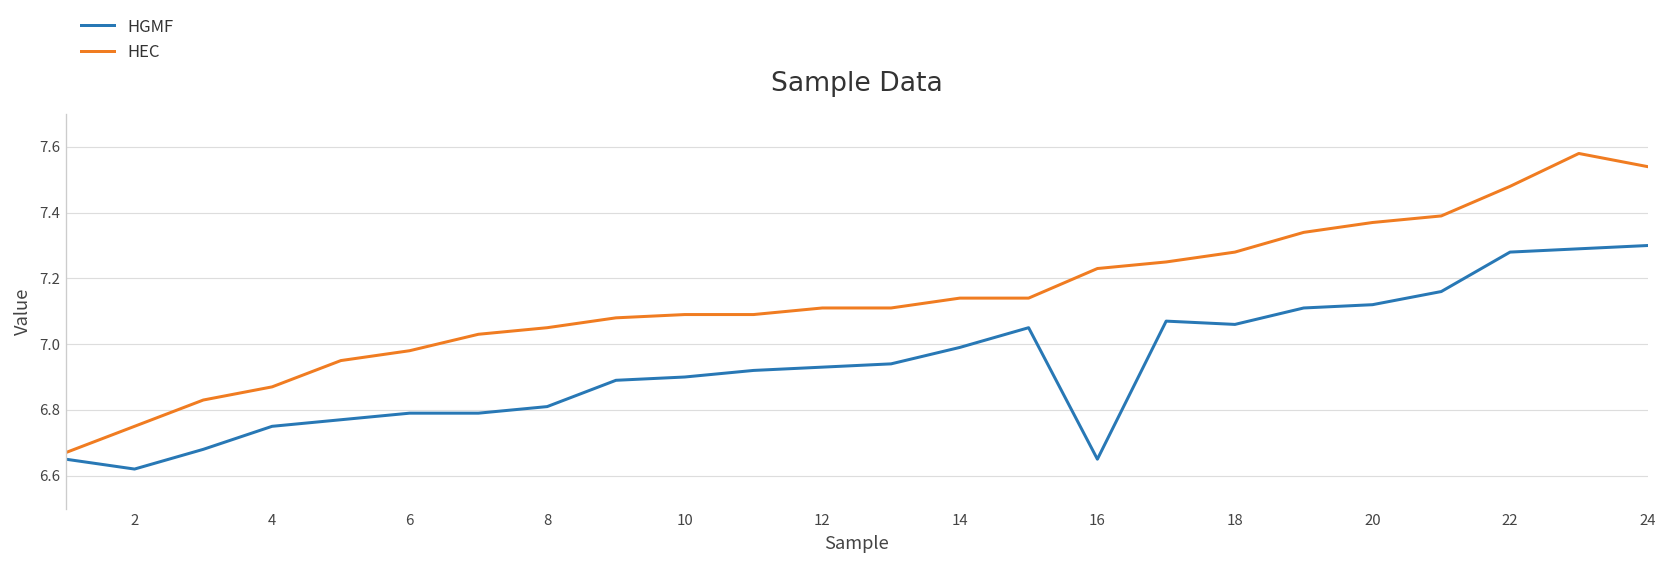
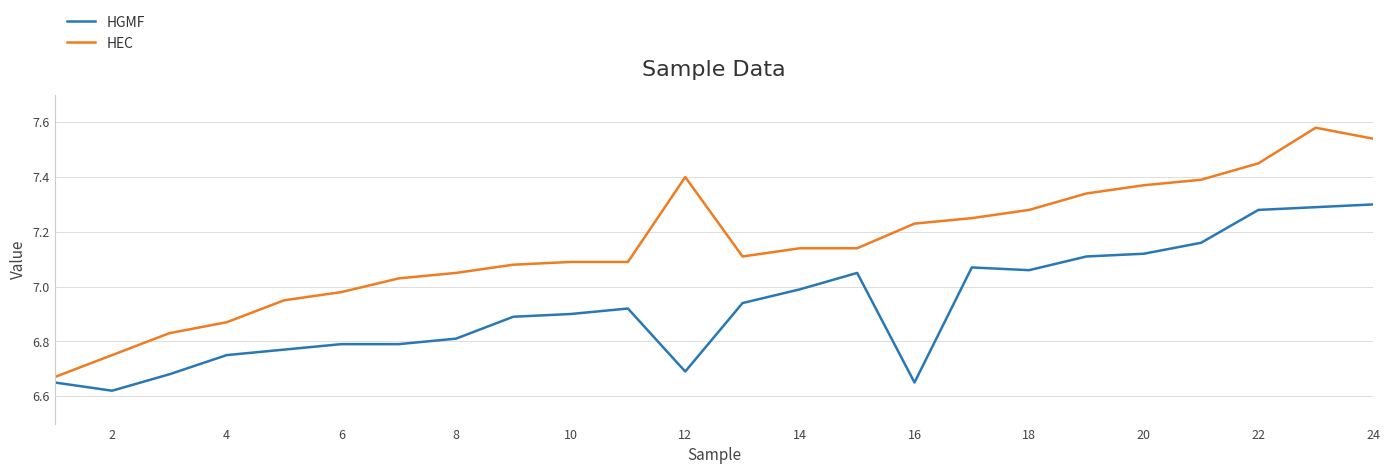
  {
    "HGMF": {
      "2": 6.62,
      "4": 6.75,
      "6": 6.79,
      "8": 6.81,
      "10": 6.90,
-     "12": 6.93,
+     "12": 6.69,
      "14": 6.99,
      "16": 6.65,
      "18": 7.06,
      "20": 7.12,
      "22": 7.28,
      "24": 7.30
    },
    "HEC": {
      "2": 6.75,
      "4": 6.87,
      "6": 6.98,
      "8": 7.05,
      "10": 7.09,
-     "12": 7.11,
+     "12": 7.40,
      "14": 7.14,
      "16": 7.23,
      "18": 7.28,
      "20": 7.37,
-     "22": 7.48,
+     "22": 7.45,
      "24": 7.54
    }
  }
